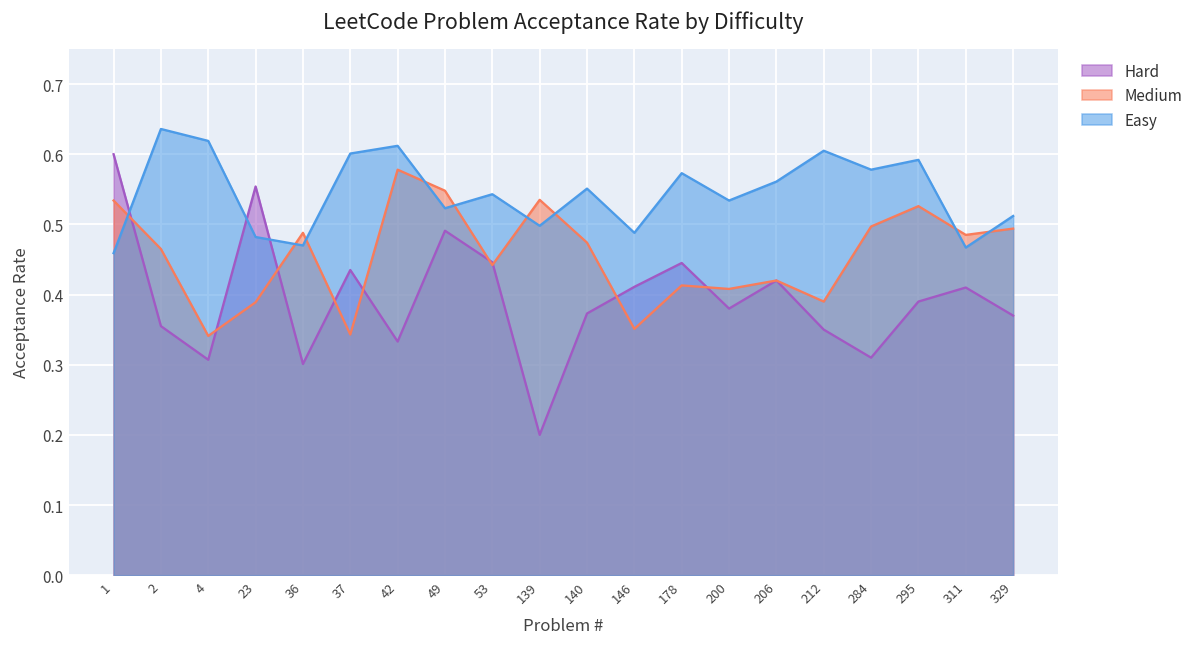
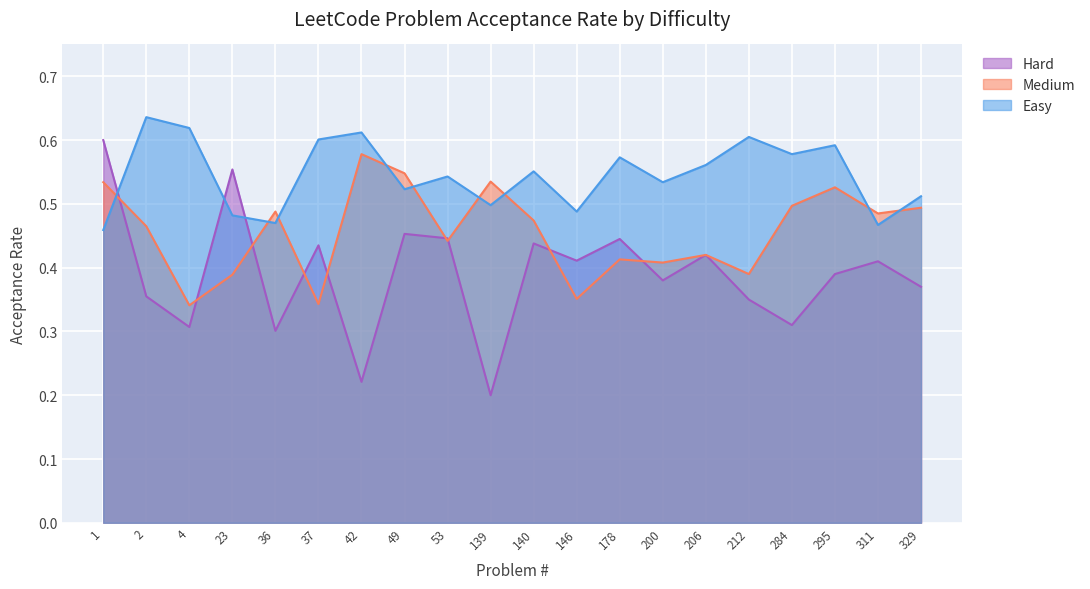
  {
    "Hard": {
      "1": 0.60,
      "2": 0.36,
      "4": 0.31,
      "23": 0.55,
      "36": 0.30,
      "37": 0.44,
-     "42": 0.33,
-     "49": 0.49,
+     "42": 0.22,
+     "49": 0.45,
      "53": 0.45,
      "139": 0.20,
-     "140": 0.37,
+     "140": 0.44,
      "146": 0.41,
      "178": 0.45,
      "200": 0.38,
      "212": 0.35,
      "284": 0.31,
      "295": 0.39,
      "311": 0.41,
      "329": 0.37
    },
    "Medium": {
      "1": 0.53,
      "2": 0.47,
      "4": 0.34,
      "23": 0.39,
      "36": 0.49,
      "37": 0.34,
      "42": 0.58,
      "49": 0.55,
      "53": 0.44,
      "139": 0.54,
      "140": 0.47,
      "146": 0.35,
      "178": 0.41,
      "200": 0.41,
      "212": 0.39,
      "284": 0.50,
      "295": 0.53,
      "311": 0.49,
      "329": 0.49
    },
    "Easy": {
      "1": 0.46,
      "2": 0.64,
      "4": 0.62,
      "23": 0.48,
      "36": 0.47,
      "37": 0.60,
      "42": 0.61,
      "49": 0.52,
      "53": 0.54,
      "139": 0.50,
      "140": 0.55,
      "146": 0.49,
      "178": 0.57,
      "200": 0.53,
      "206": 0.56,
      "212": 0.61,
      "284": 0.58,
      "295": 0.59,
      "311": 0.47,
      "329": 0.51
    }
  }
